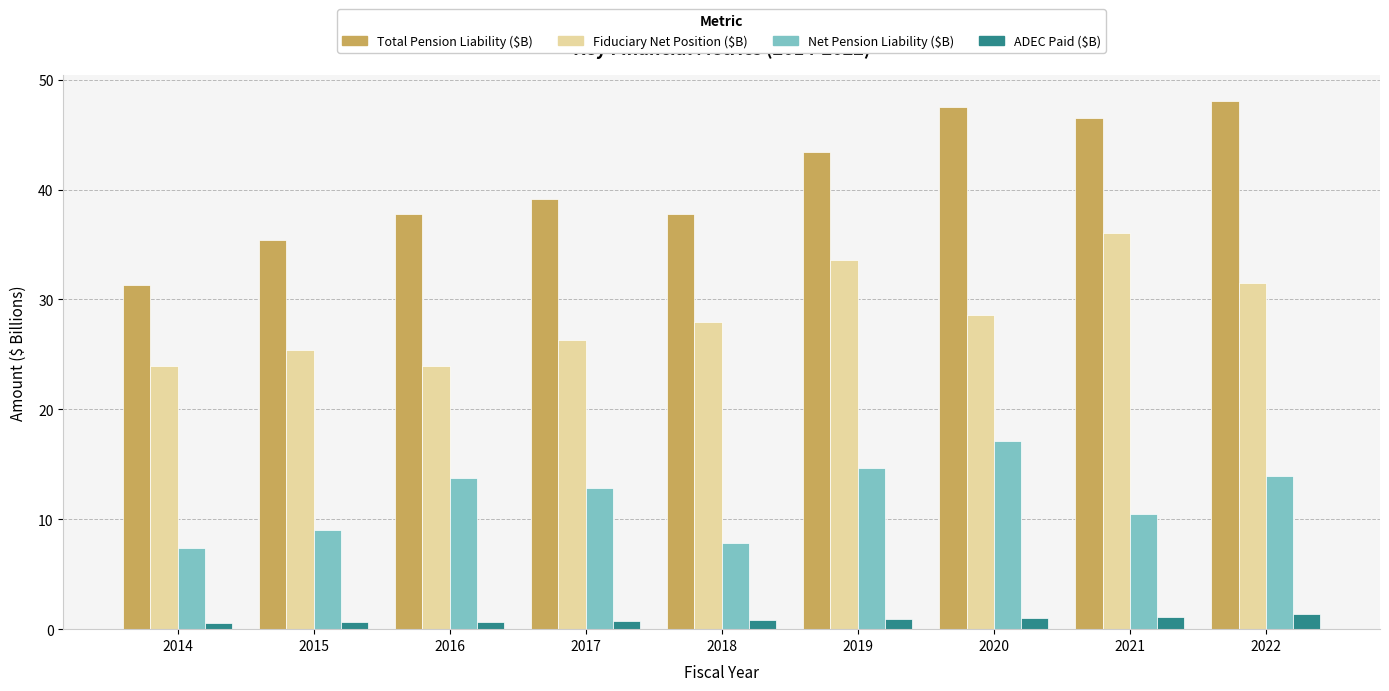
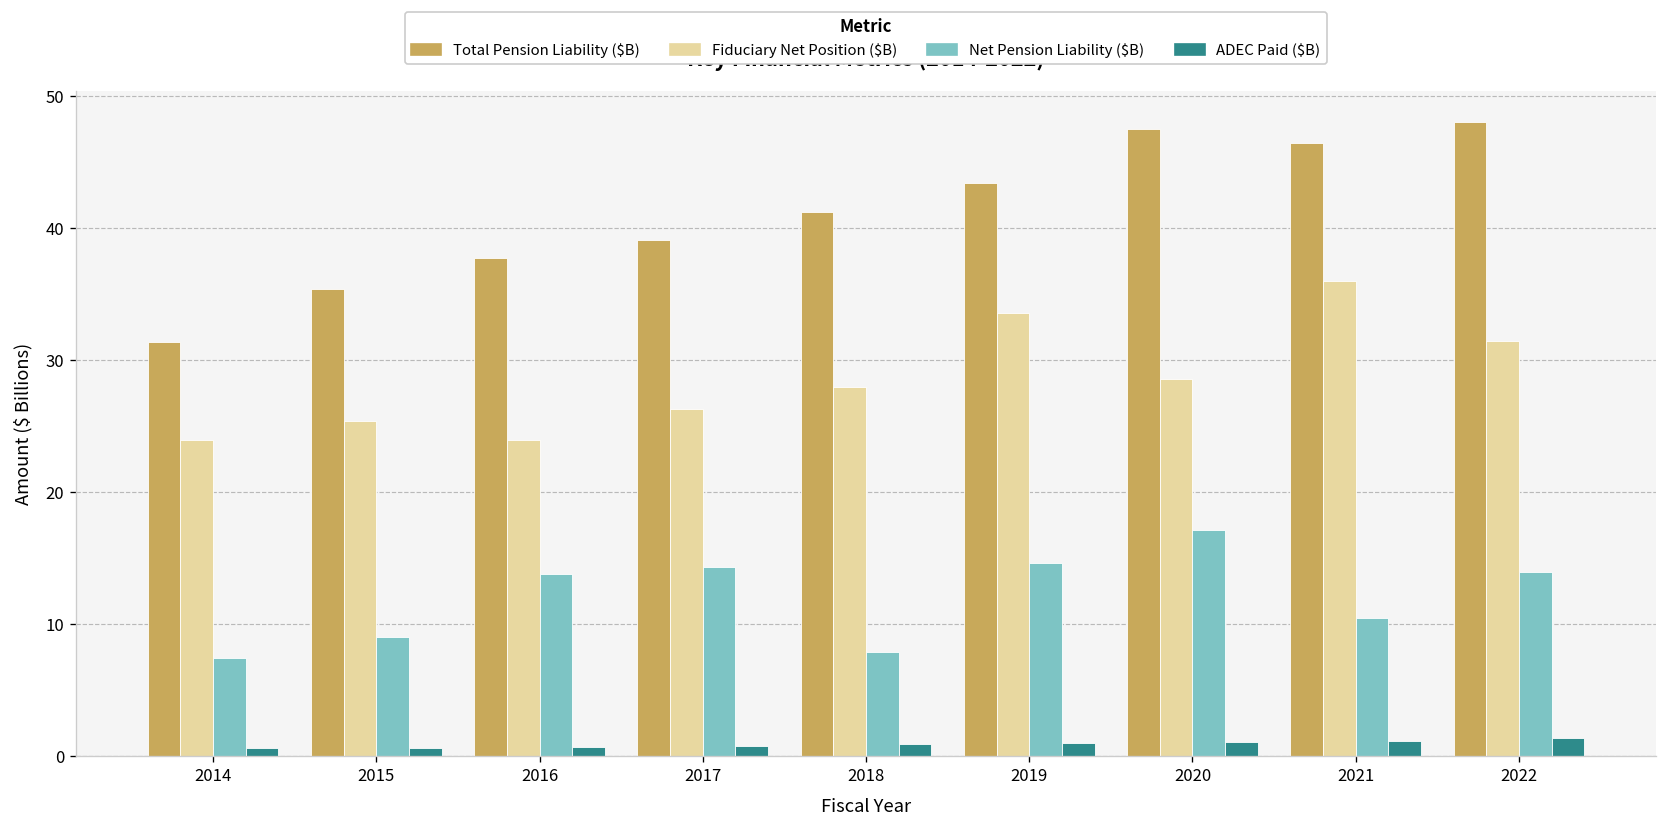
  {
    "Total Pension Liability ($B)": {
      "2014": 31.4,
      "2015": 35.4,
      "2016": 37.8,
      "2017": 39.1,
-     "2018": 37.7,
+     "2018": 41.2,
      "2019": 43.4,
      "2020": 47.6,
      "2021": 46.5,
      "2022": 48.0
    },
    "Fiduciary Net Position ($B)": {
      "2014": 23.9,
      "2015": 25.4,
      "2016": 24.0,
      "2017": 26.3,
      "2018": 28.0,
      "2019": 33.6,
      "2020": 28.6,
      "2021": 36.0,
      "2022": 31.5
    },
    "Net Pension Liability ($B)": {
      "2014": 7.4,
      "2015": 9.0,
      "2016": 13.8,
-     "2017": 12.8,
+     "2017": 14.3,
      "2018": 7.9,
      "2019": 14.6,
      "2020": 17.2,
      "2021": 10.4,
      "2022": 13.9
    },
    "ADEC Paid ($B)": {
      "2014": 0.6,
      "2015": 0.6,
      "2016": 0.7,
      "2017": 0.7,
      "2018": 0.9,
      "2019": 1.0,
      "2020": 1.0,
      "2021": 1.1,
      "2022": 1.4
    }
  }
